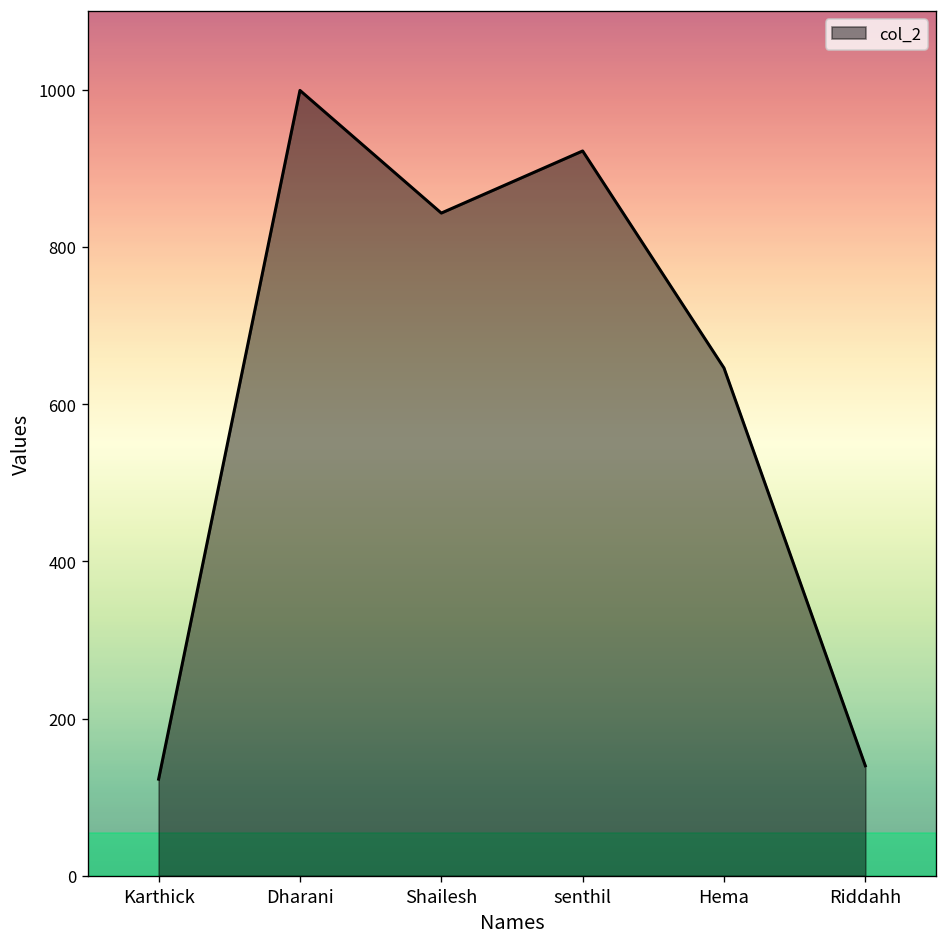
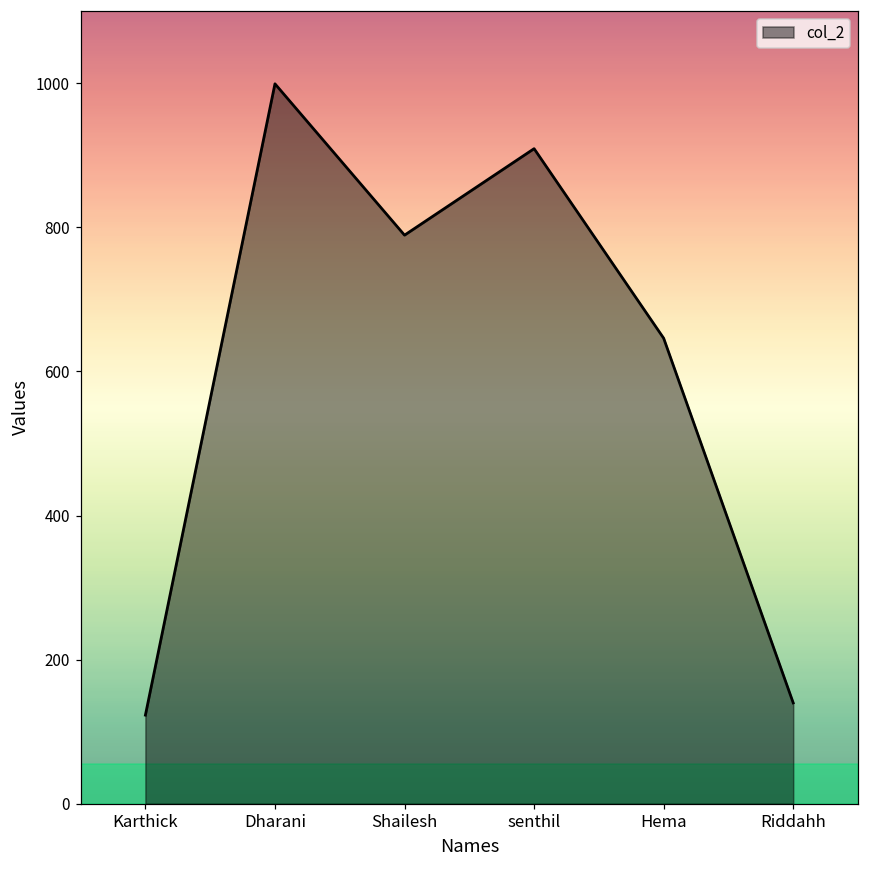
  {
    "Karthick": 120,
    "Dharani": 1000,
-   "Shailesh": 840,
-   "senthil": 920,
+   "Shailesh": 790,
+   "senthil": 910,
    "Hema": 650,
    "Riddahh": 140
  }
